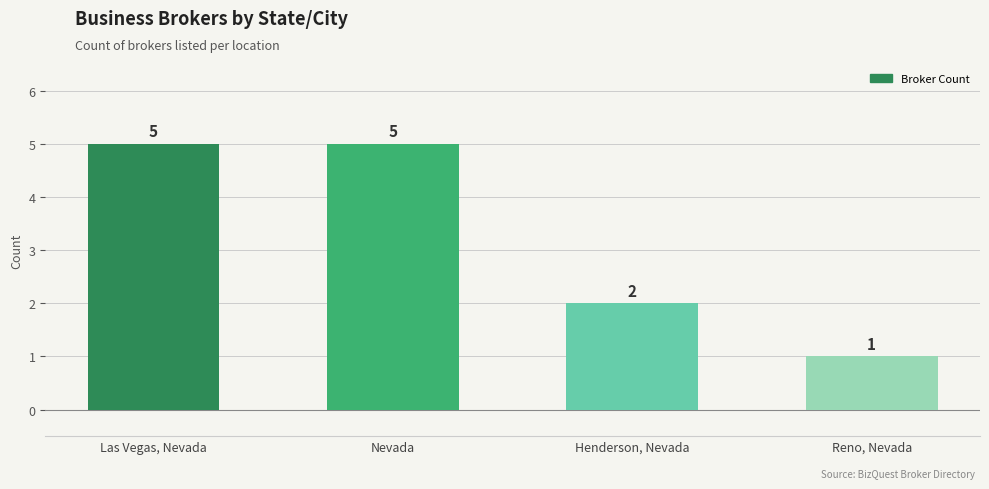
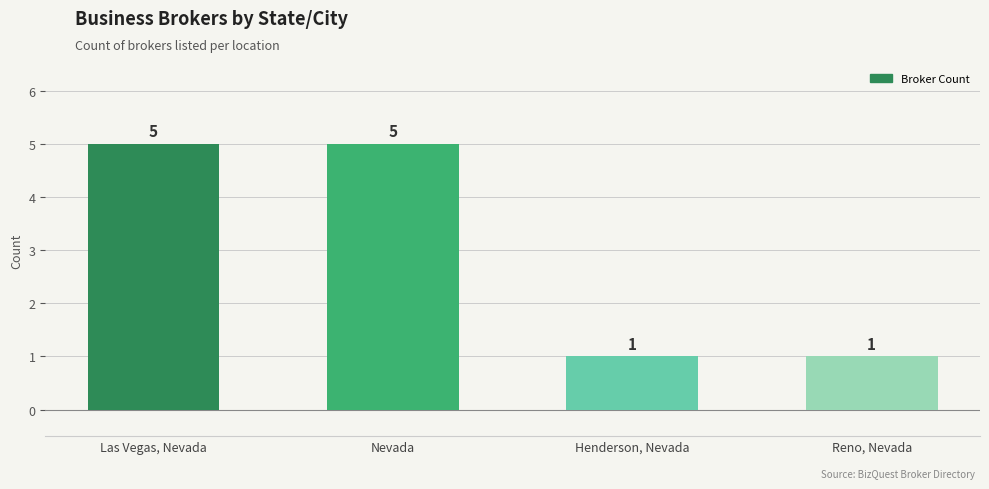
  {
    "Las Vegas, Nevada": 5,
    "Nevada": 5,
-   "Henderson, Nevada": 2,
+   "Henderson, Nevada": 1,
    "Reno, Nevada": 1
  }
